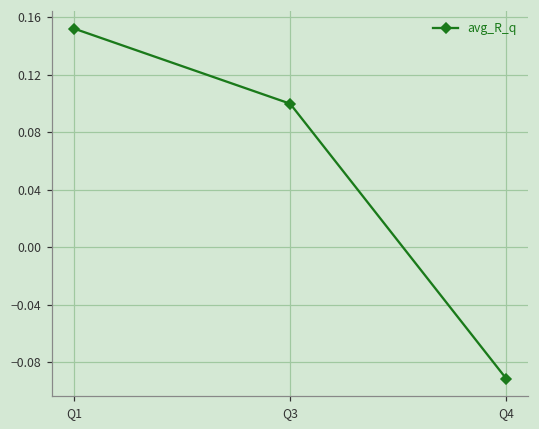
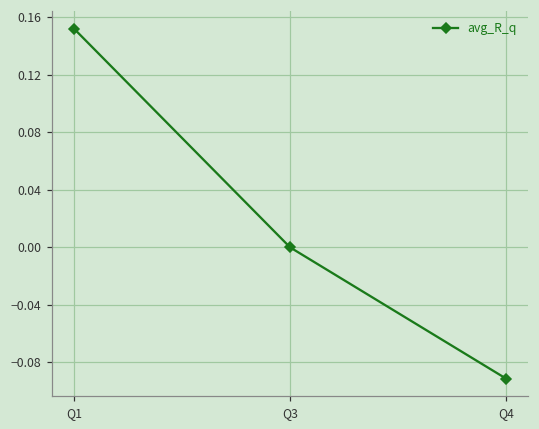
  {
    "Q1": 0.152,
-   "Q3": 0.1,
+   "Q3": 0.0,
    "Q4": -0.091
  }
